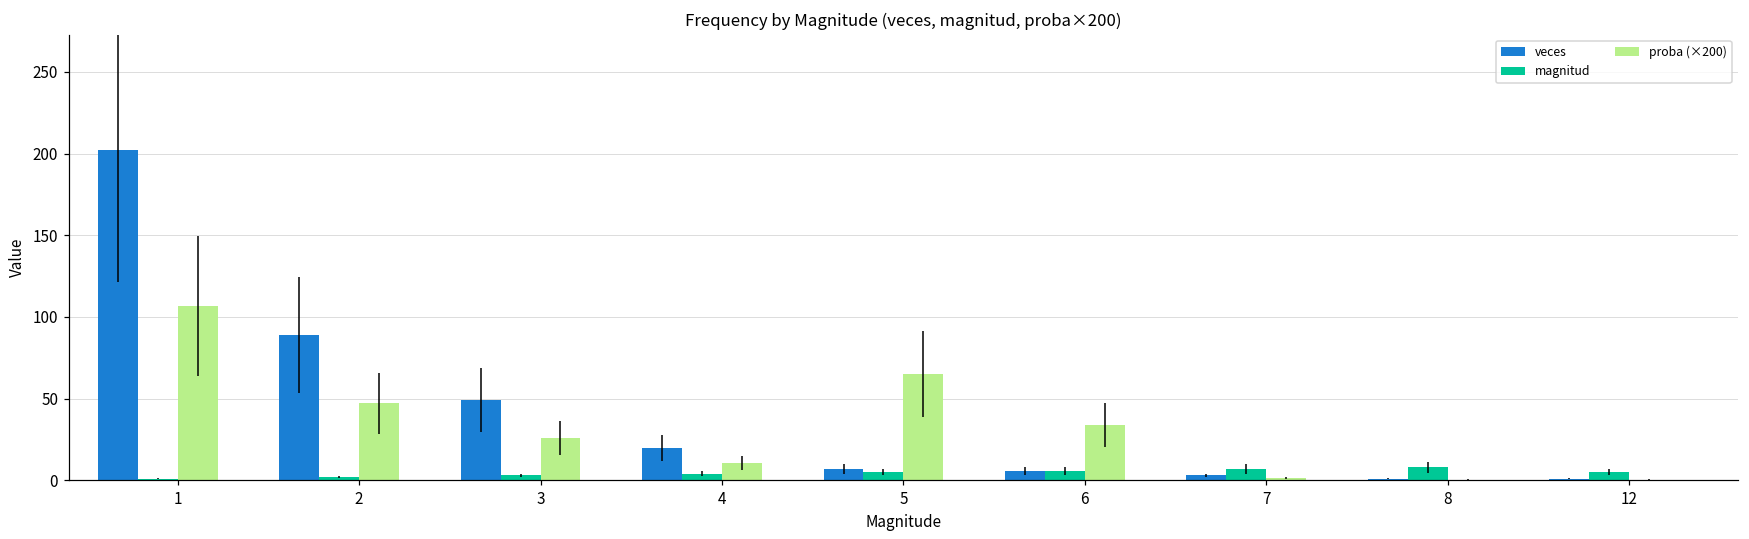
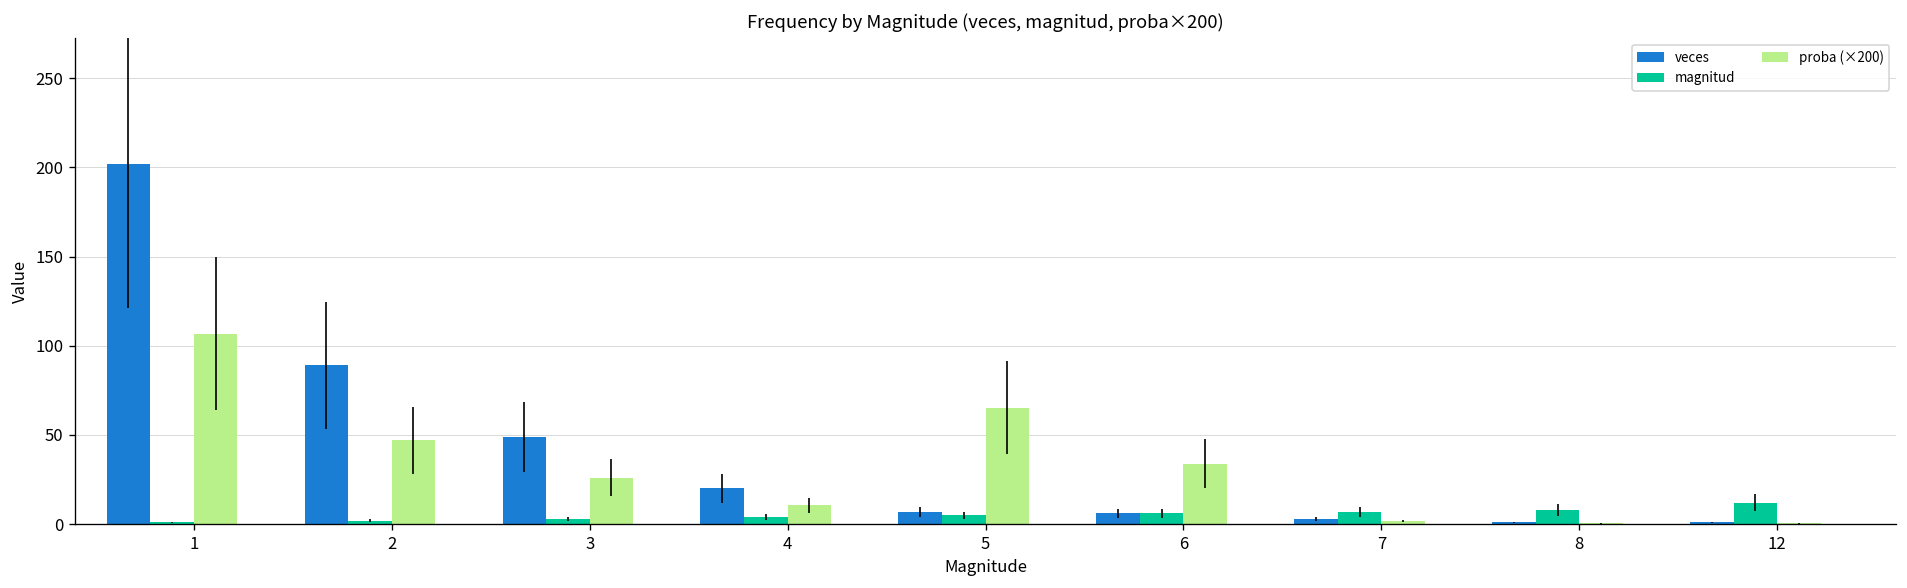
  {
    "veces": {
      "1": 202,
      "2": 89,
      "3": 49,
      "4": 20,
      "5": 7,
      "6": 6,
      "7": 3
    },
    "magnitud": {
      "2": 2,
      "3": 3,
      "4": 4,
      "5": 5,
      "6": 6,
      "7": 7,
      "8": 8,
-     "12": 5
+     "12": 12
    },
    "proba (×200)": {
      "1": 107,
      "2": 47,
      "3": 26,
      "4": 11,
      "5": 65,
      "6": 34
    }
  }
